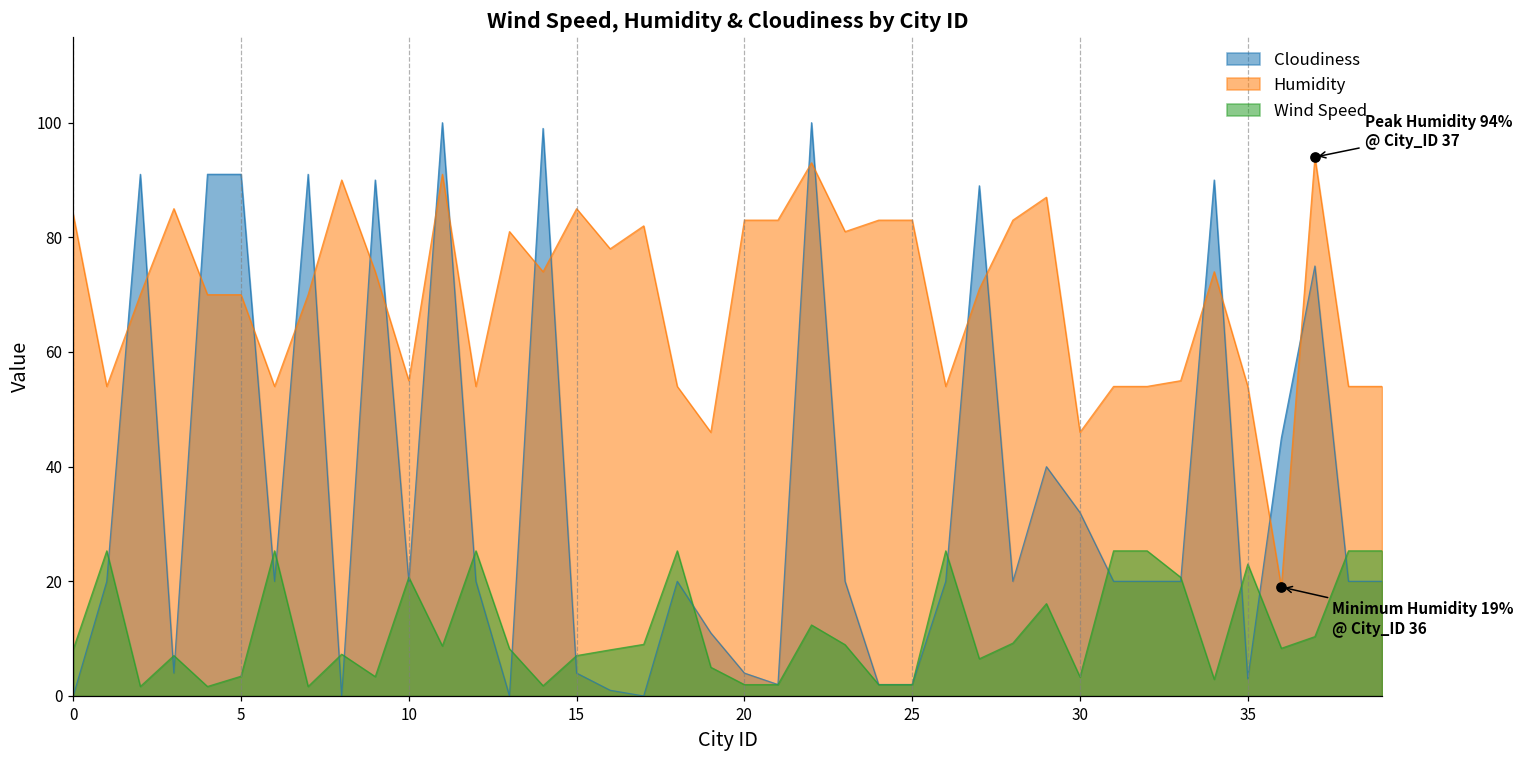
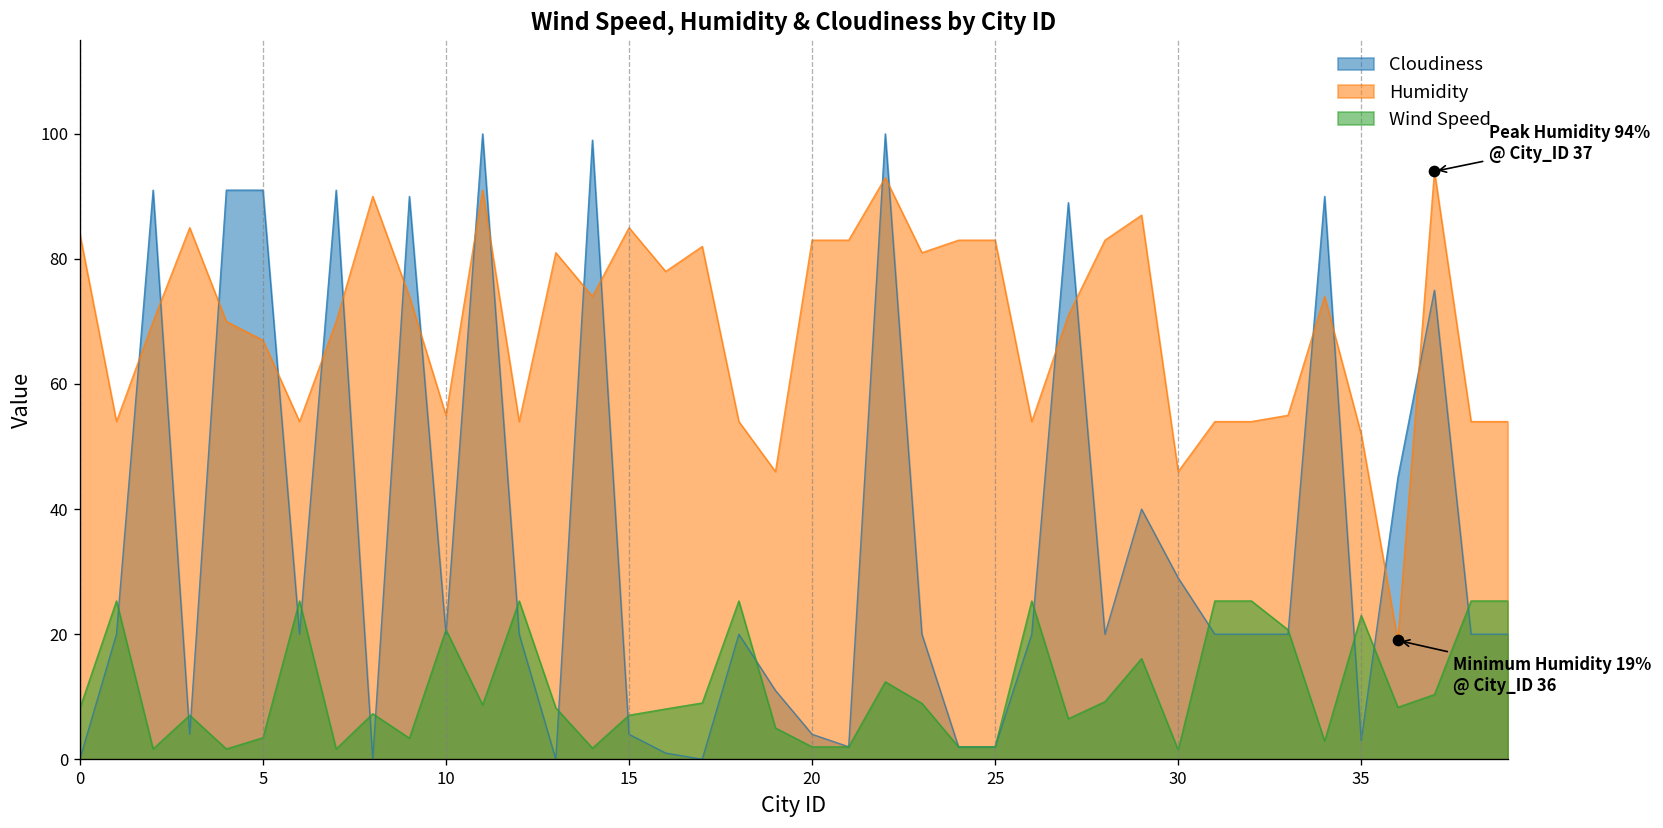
  {
    "Cloudiness": {
      "0": 0,
      "5": 91,
      "10": 20,
      "15": 4,
      "20": 4,
-     "30": 32,
+     "30": 29,
      "35": 3
    },
    "Humidity": {
      "0": 84,
-     "5": 70,
+     "5": 67,
      "10": 55,
      "15": 85,
      "20": 83,
      "25": 83,
      "30": 46,
-     "35": 54
+     "35": 52
    },
    "Wind Speed": {
      "0": 8,
      "5": 3,
      "10": 21,
      "15": 7,
      "20": 2,
-     "30": 3,
+     "30": 2,
      "35": 23
    }
  }
